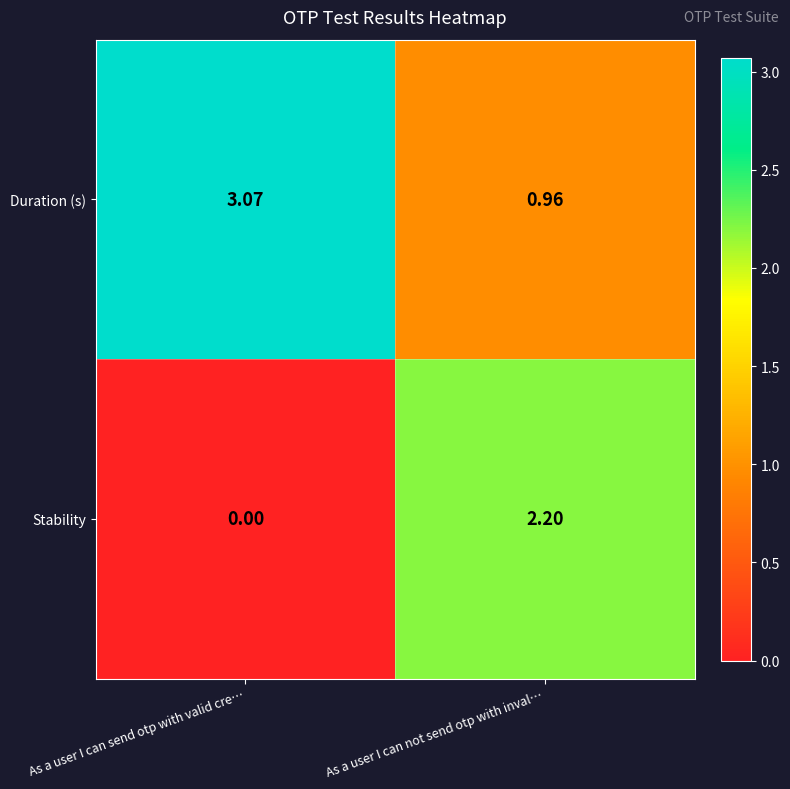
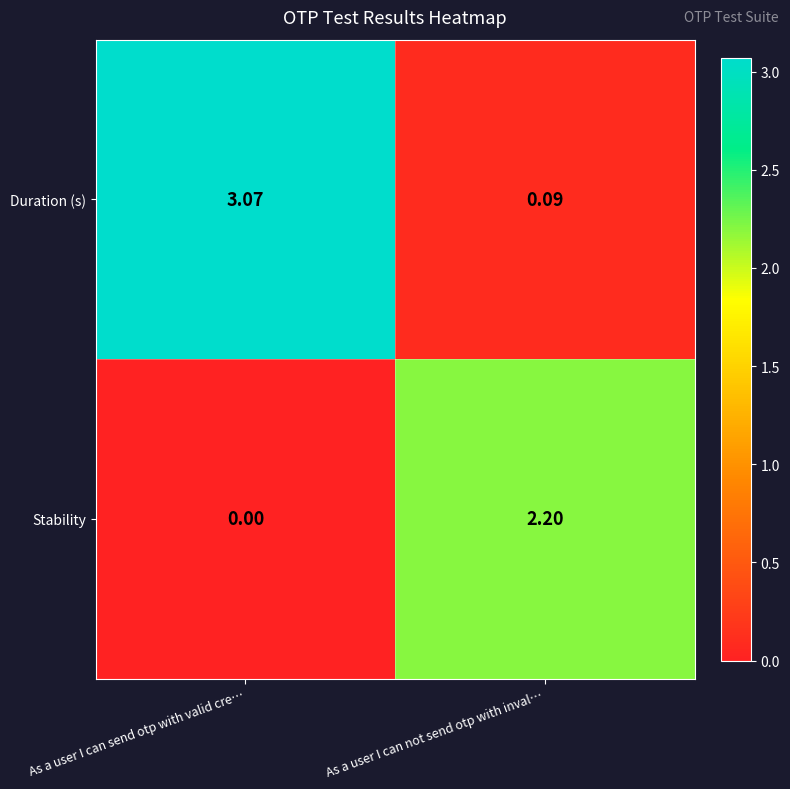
  {
    "Duration (s)": {
      "As a user I can send otp with valid cre…": 3.07,
-     "As a user I can not send otp with inval…": 0.96
+     "As a user I can not send otp with inval…": 0.09
    },
    "Stability": {
      "As a user I can send otp with valid cre…": 0.00,
      "As a user I can not send otp with inval…": 2.20
    }
  }
